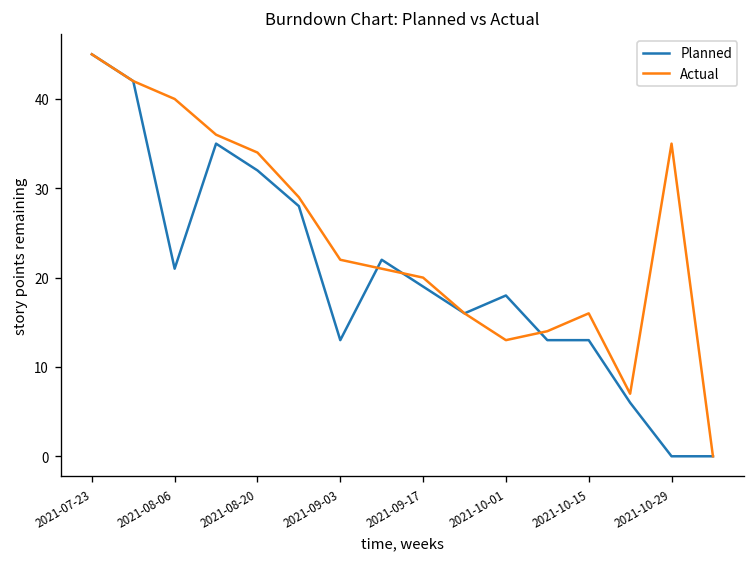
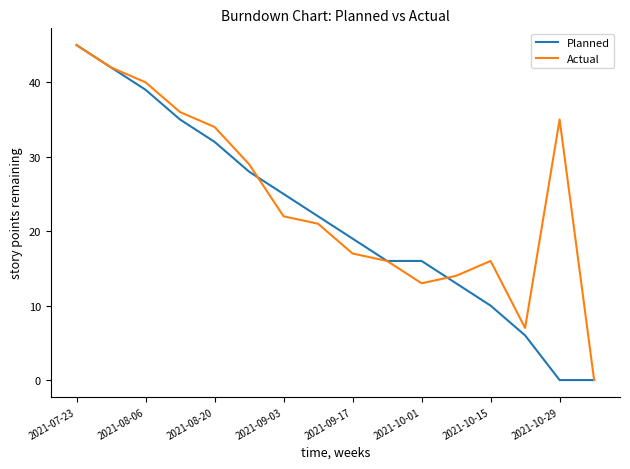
  {
    "Planned": {
-     "2021-08-06": 21,
+     "2021-08-06": 39,
      "2021-08-20": 32,
-     "2021-09-03": 13,
+     "2021-09-03": 25,
      "2021-09-17": 19,
-     "2021-10-01": 18,
-     "2021-10-15": 13,
+     "2021-10-01": 16,
+     "2021-10-15": 10,
      "2021-10-29": 0
    },
    "Actual": {
      "2021-08-06": 40,
      "2021-08-20": 34,
      "2021-09-03": 22,
-     "2021-09-17": 20,
+     "2021-09-17": 17,
      "2021-10-01": 13,
      "2021-10-15": 16,
      "2021-10-29": 35
    }
  }
